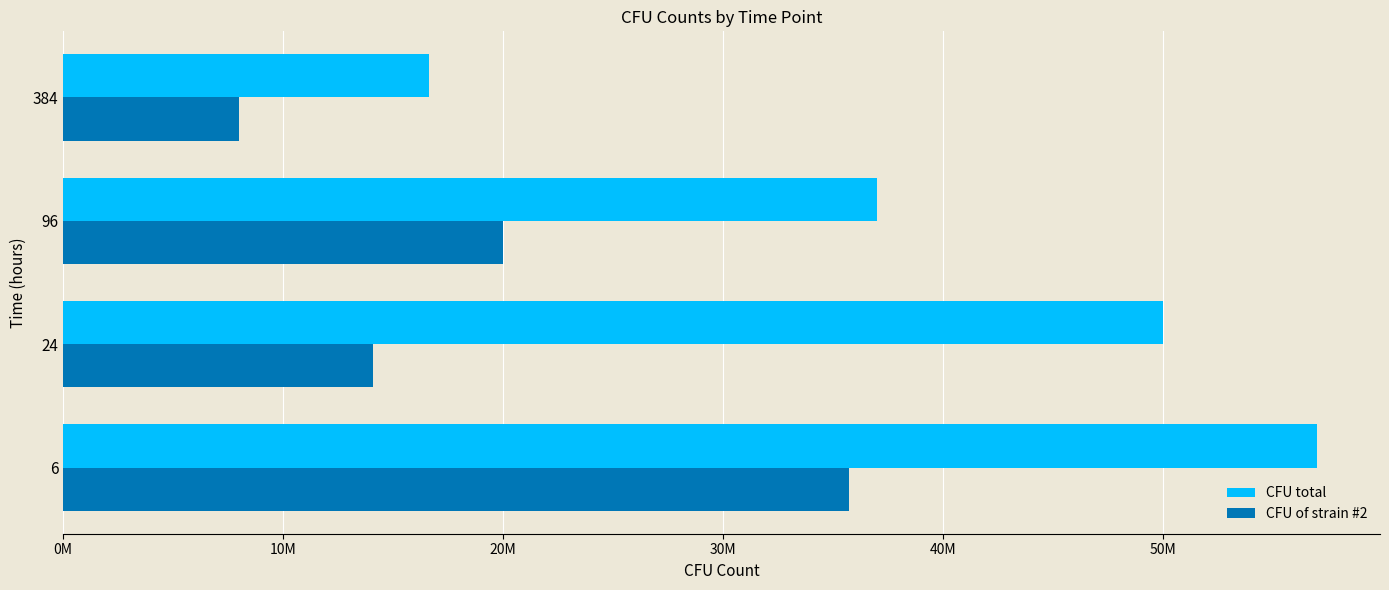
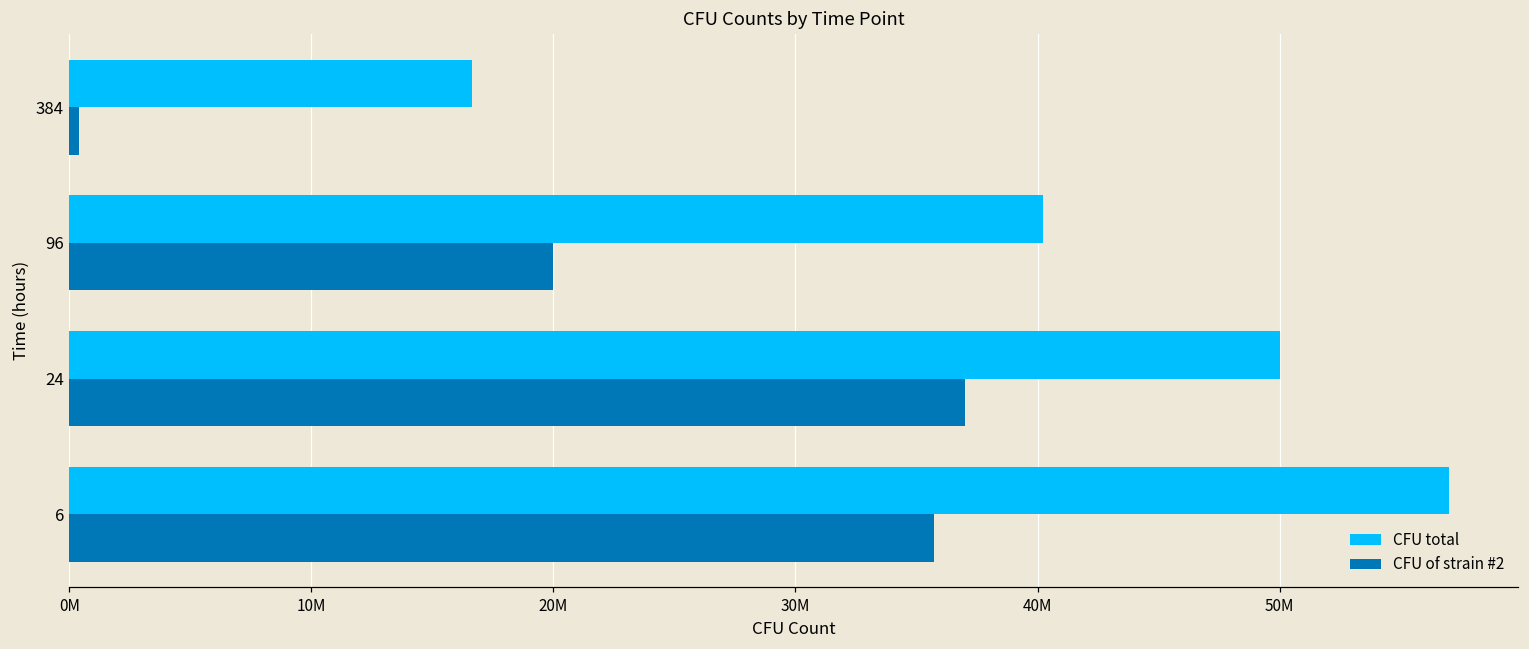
  {
    "CFU total": {
      "384": 16600000,
-     "96": 37000000,
+     "96": 40200000,
      "24": 50000000,
      "6": 57000000
    },
    "CFU of strain #2": {
-     "384": 8000000,
+     "384": 400000,
      "96": 20000000,
-     "24": 14100000,
+     "24": 37000000,
      "6": 35700000
    }
  }
